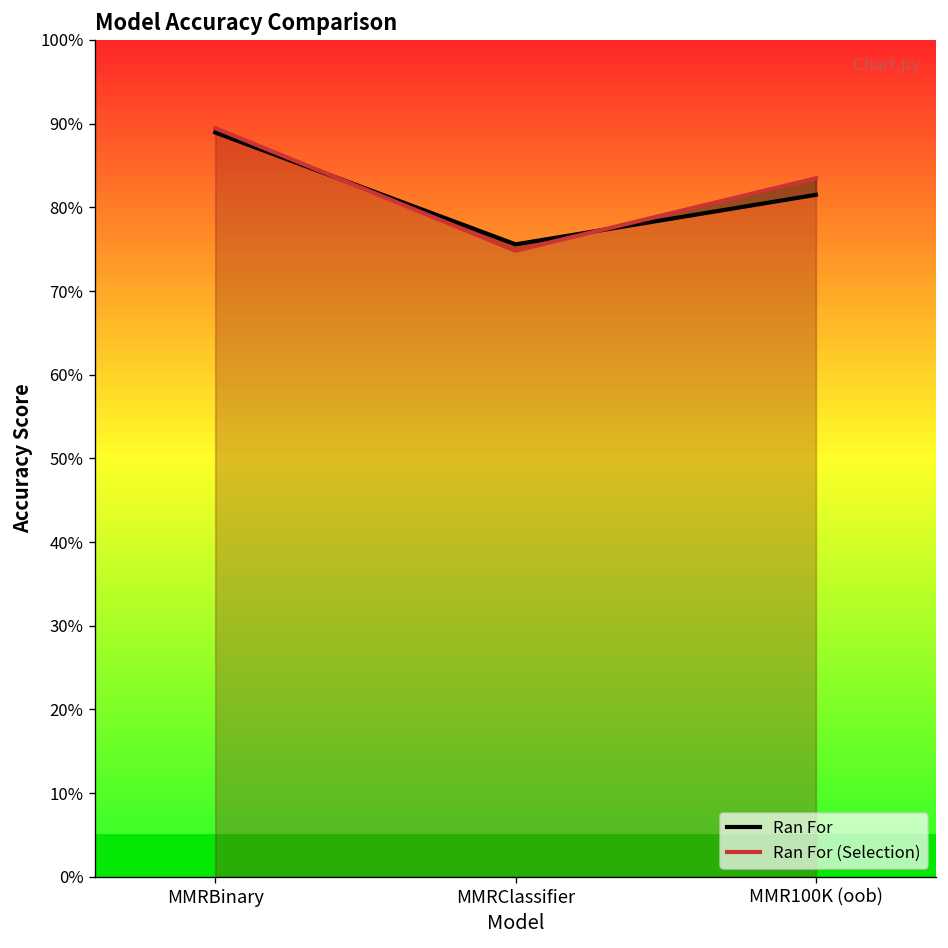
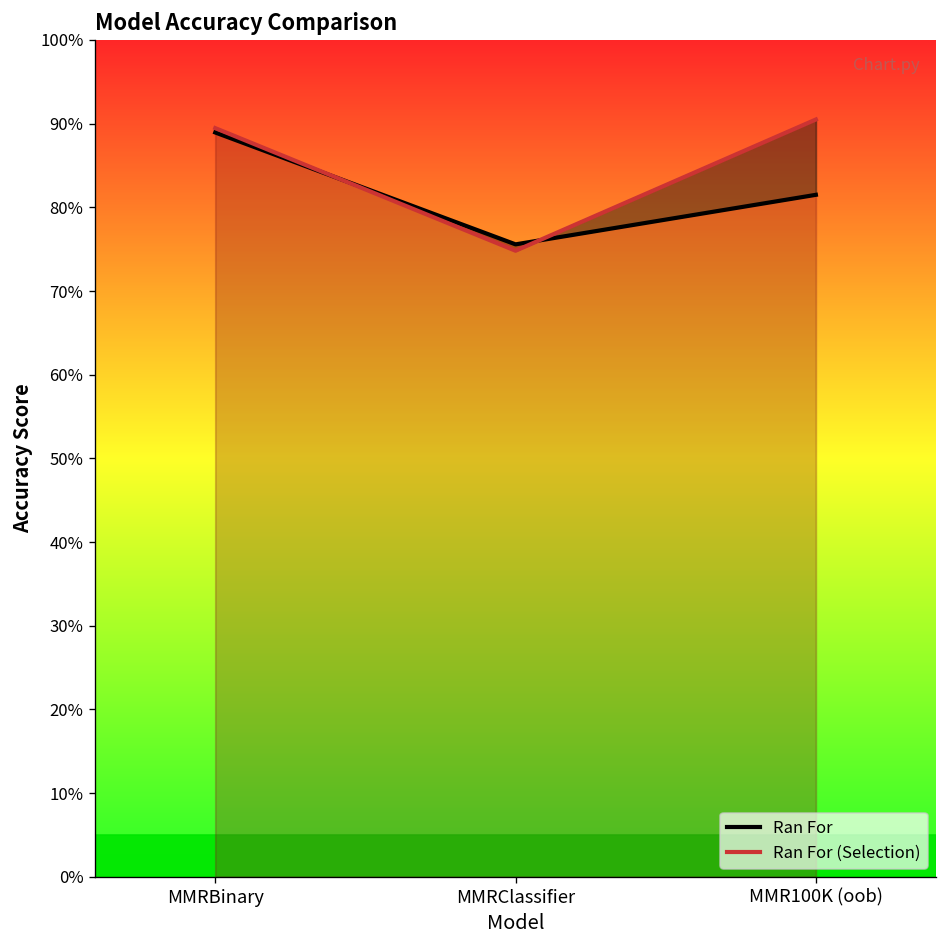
  {
    "Ran For (Selection)": {
      "MMRClassifier": "75%",
-     "MMR100K (oob)": "83%"
+     "MMR100K (oob)": "91%"
    }
  }
